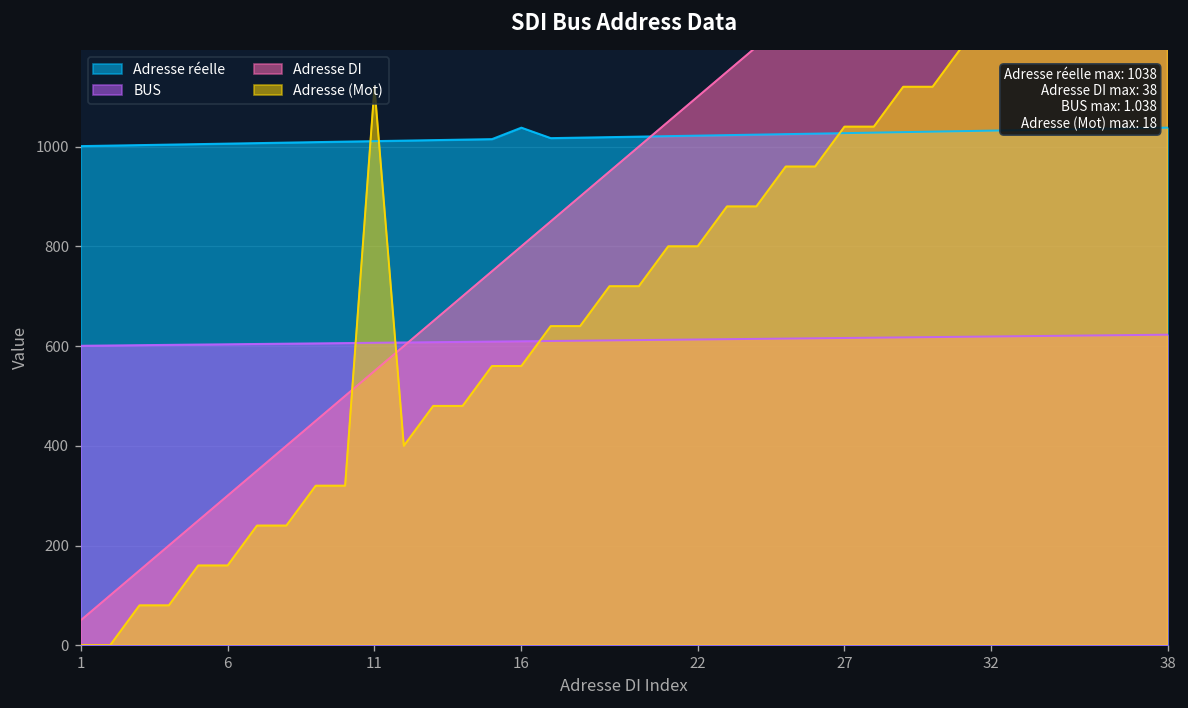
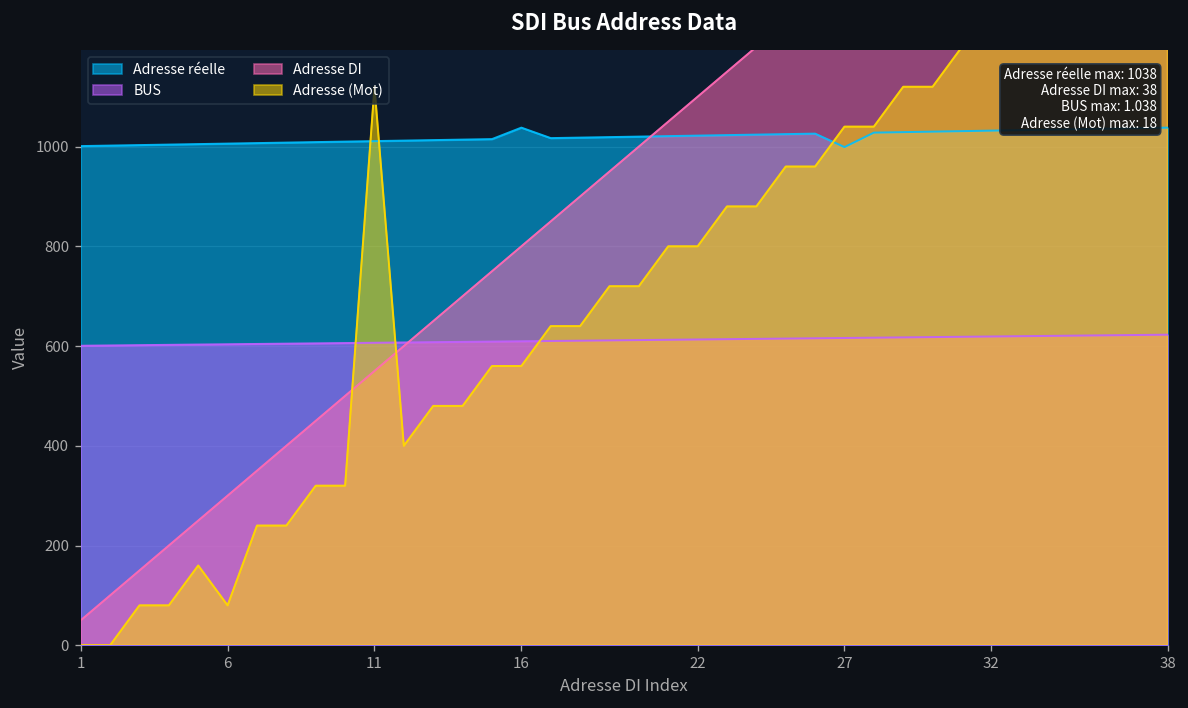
  {
    "Adresse réelle": {
      "1": 1000,
      "6": 1010,
      "11": 1010,
      "16": 1040,
      "22": 1020,
-     "27": 1030,
+     "27": 1000,
      "32": 1030,
      "38": 1040
    },
    "BUS": {
      "1": 600,
      "6": 600,
      "11": 610,
      "16": 610,
      "22": 610,
      "27": 620,
      "32": 620,
      "38": 620
    },
    "Adresse DI": {
      "1": 50,
      "6": 300,
      "11": 550,
      "16": 800,
      "22": 1100
    },
    "Adresse (Mot)": {
      "1": 0,
-     "6": 160,
+     "6": 80,
      "16": 560,
      "22": 800,
      "27": 1040
    }
  }
